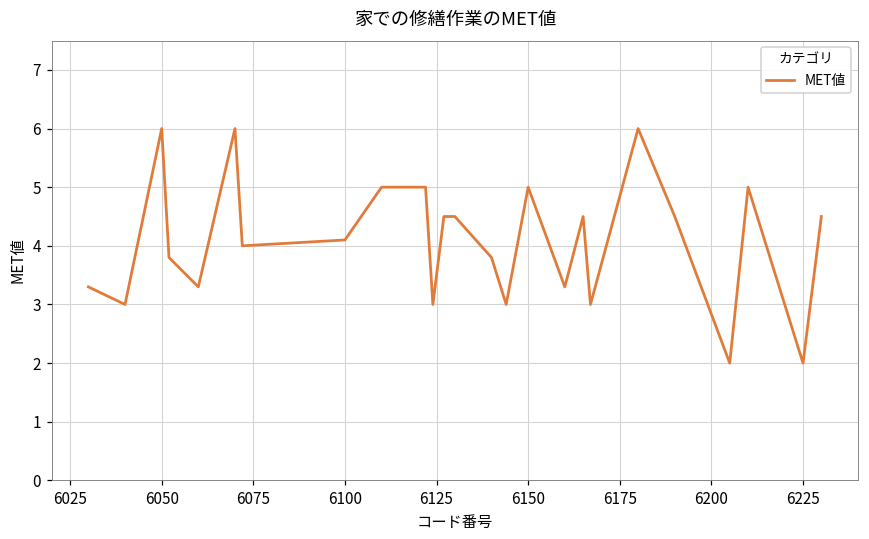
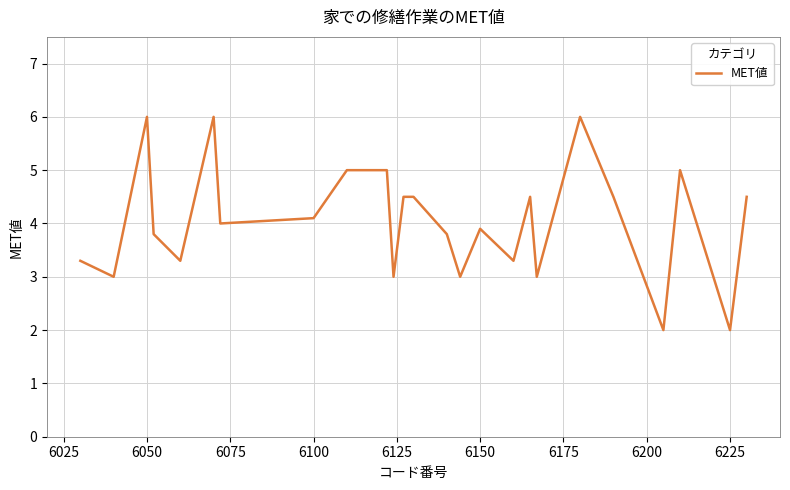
  {
    "6050": 6.0,
    "6100": 4.1,
-   "6150": 5.0,
+   "6150": 3.9,
    "6225": 2.0
  }
